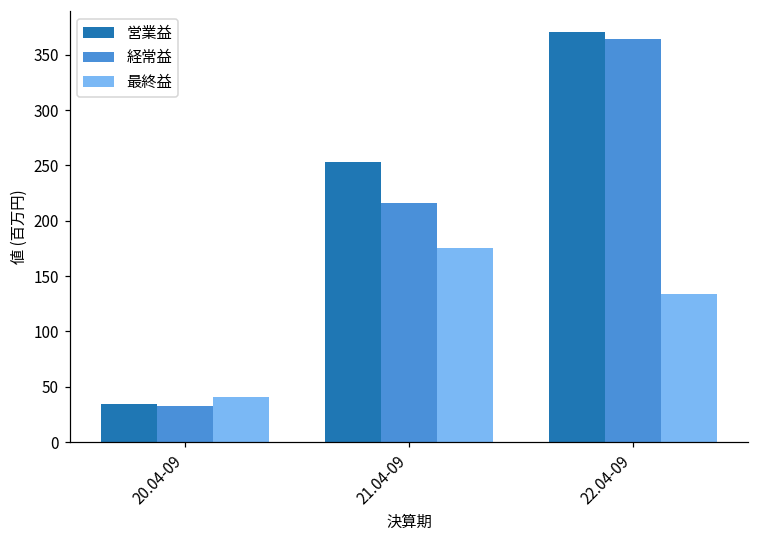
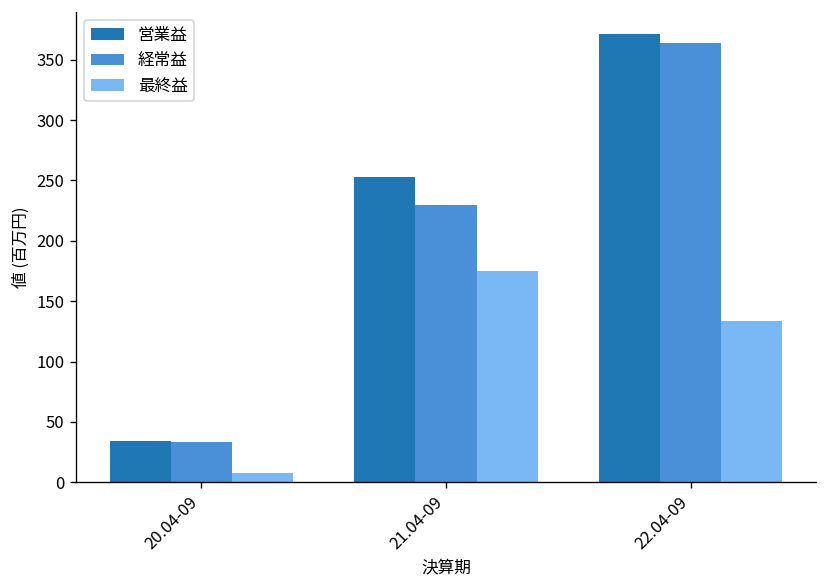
  {
    "営業益": {
      "20.04-09": 34,
      "21.04-09": 253,
      "22.04-09": 371
    },
    "経常益": {
      "20.04-09": 33,
-     "21.04-09": 216,
+     "21.04-09": 230,
      "22.04-09": 364
    },
    "最終益": {
-     "20.04-09": 41,
+     "20.04-09": 8,
      "21.04-09": 175,
      "22.04-09": 134
    }
  }
